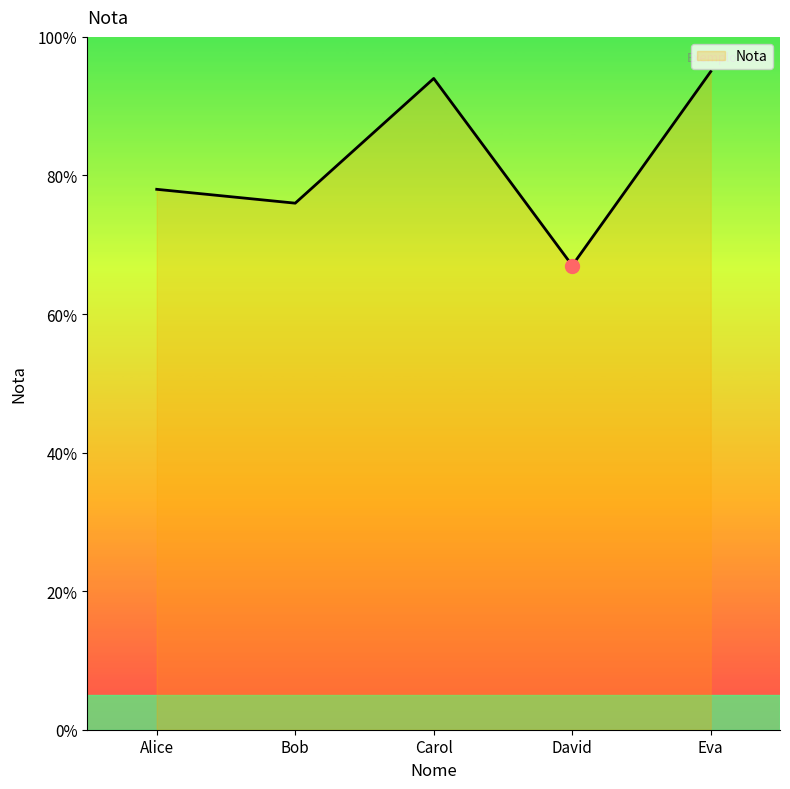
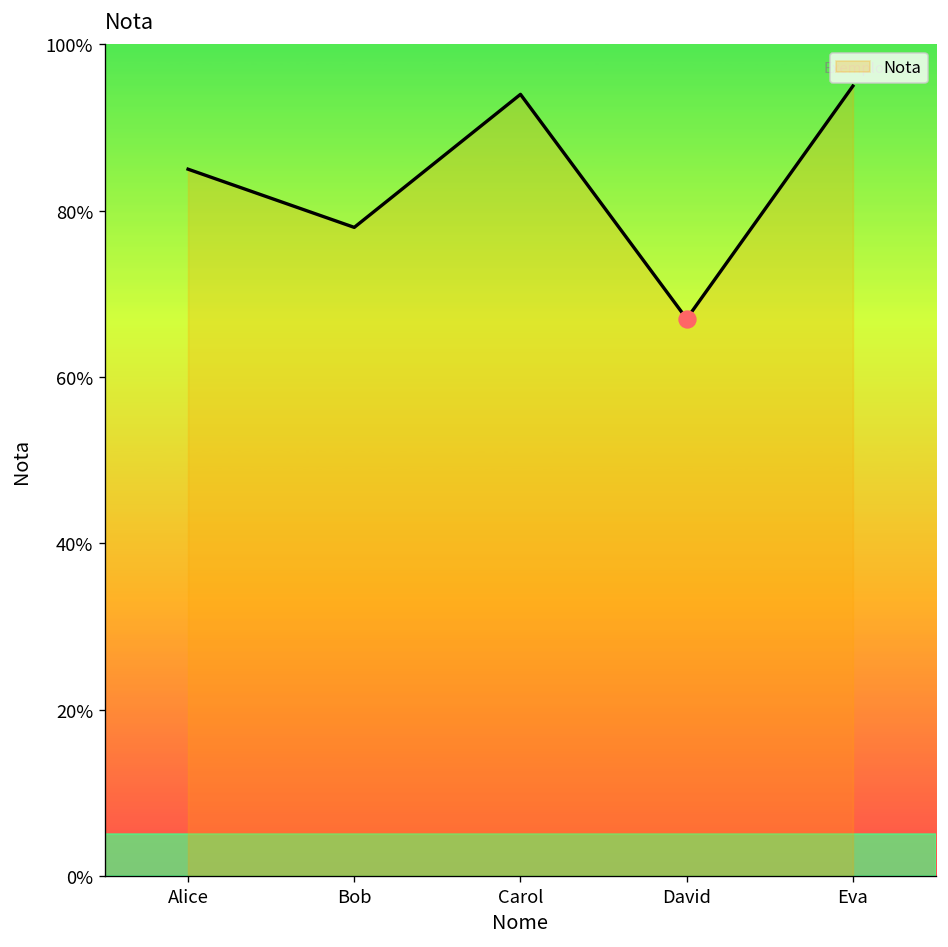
  {
    "Nota": {
-     "Alice": "78%",
-     "Bob": "76%",
+     "Alice": "85%",
+     "Bob": "78%",
      "Carol": "94%",
      "Eva": "95%"
    }
  }
